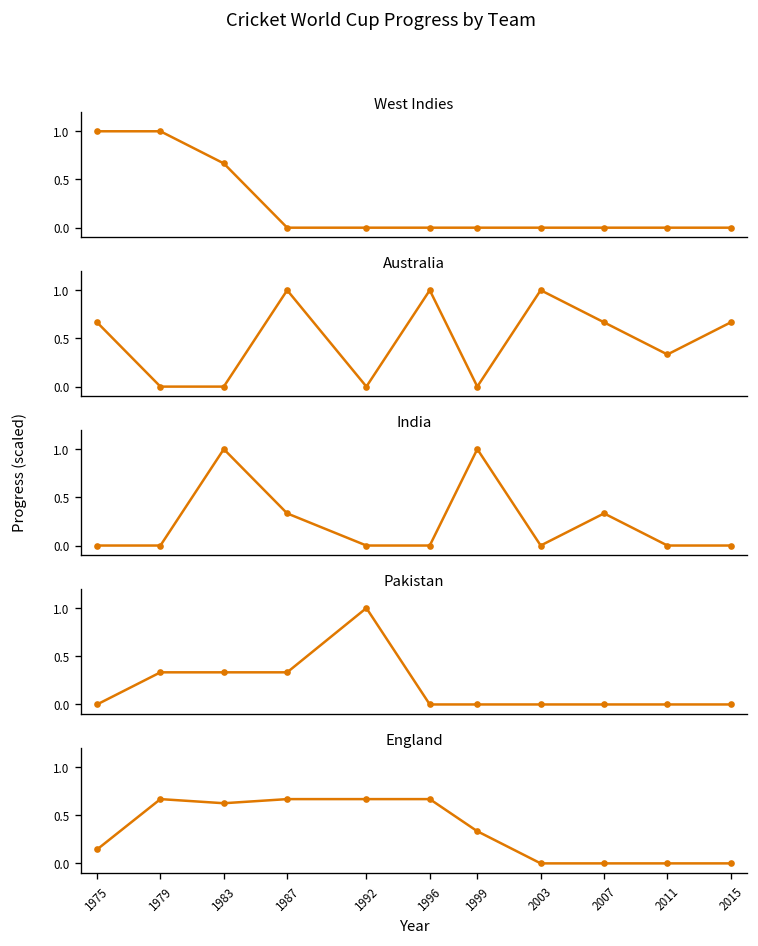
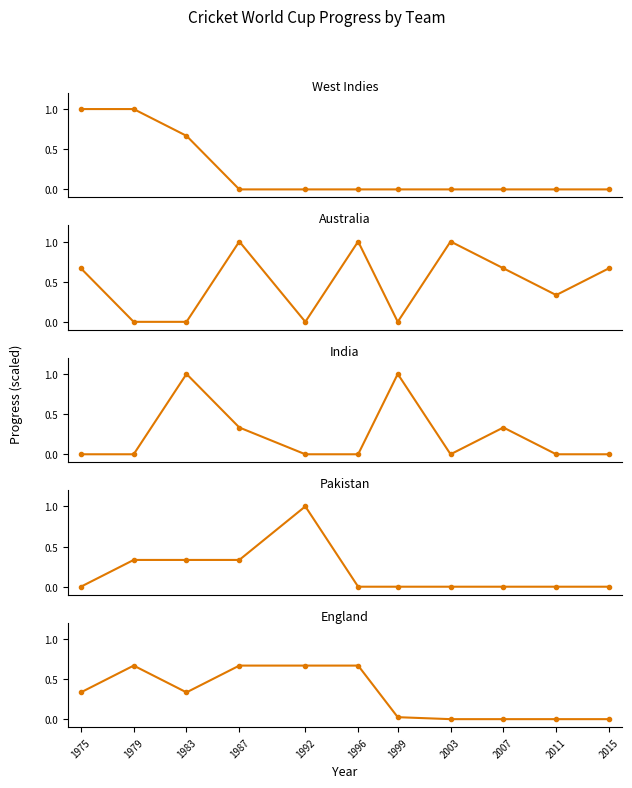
  {
    "England": {
-     "1975": 0.1,
+     "1975": 0.3,
      "1979": 0.7,
-     "1983": 0.6,
+     "1983": 0.3,
      "1987": 0.7,
      "1992": 0.7,
      "1996": 0.7,
-     "1999": 0.3,
+     "1999": 0.0,
      "2003": 0.0,
      "2007": 0.0,
      "2011": 0.0,
      "2015": 0.0
    }
  }
